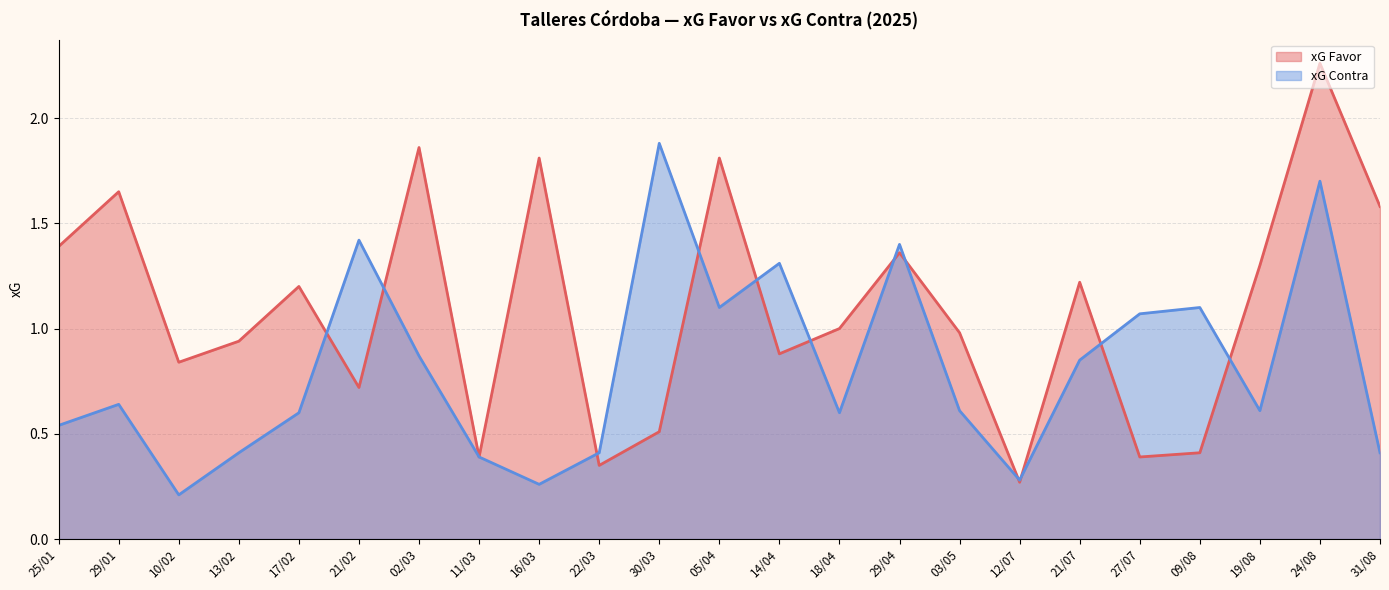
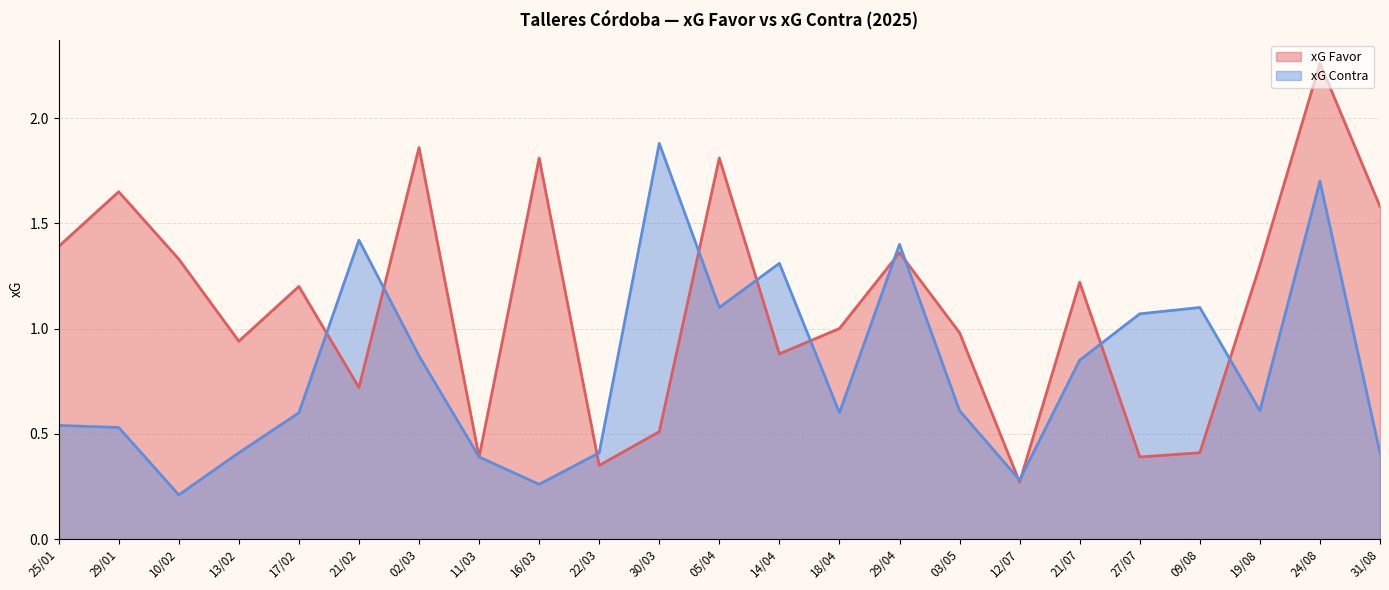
  {
    "xG Favor": {
      "25/01": 1.39,
      "29/01": 1.65,
-     "10/02": 0.84,
+     "10/02": 1.33,
      "13/02": 0.94,
      "17/02": 1.20,
      "21/02": 0.72,
      "02/03": 1.86,
      "16/03": 1.81,
      "22/03": 0.35,
      "30/03": 0.51,
      "05/04": 1.81,
      "14/04": 0.88,
      "18/04": 1.00,
      "29/04": 1.36,
      "03/05": 0.98,
      "21/07": 1.22,
      "27/07": 0.39,
      "09/08": 0.41,
      "19/08": 1.30,
      "31/08": 1.58
    },
    "xG Contra": {
      "25/01": 0.54,
-     "29/01": 0.64,
+     "29/01": 0.53,
      "10/02": 0.21,
      "13/02": 0.41,
      "17/02": 0.60,
      "21/02": 1.42,
      "02/03": 0.87,
      "16/03": 0.26,
      "22/03": 0.41,
      "30/03": 1.88,
      "05/04": 1.10,
      "14/04": 1.31,
      "18/04": 0.60,
      "29/04": 1.40,
      "03/05": 0.61,
      "21/07": 0.85,
      "27/07": 1.07,
      "09/08": 1.10,
      "19/08": 0.61,
      "24/08": 1.70,
      "31/08": 0.41
    }
  }
